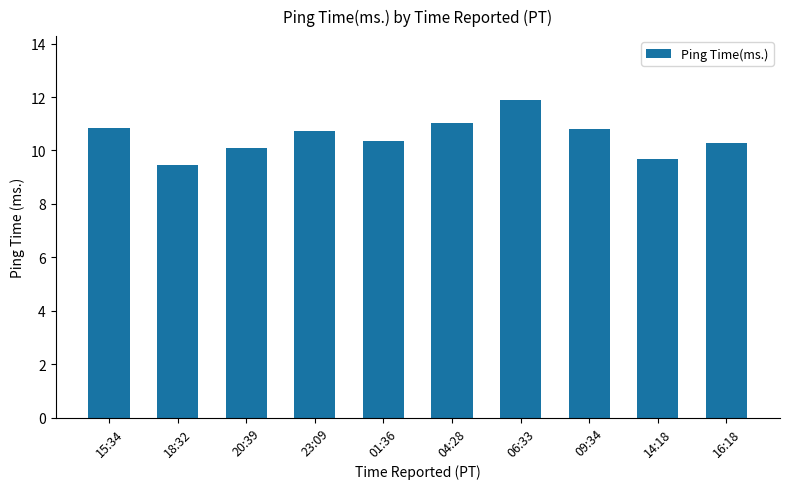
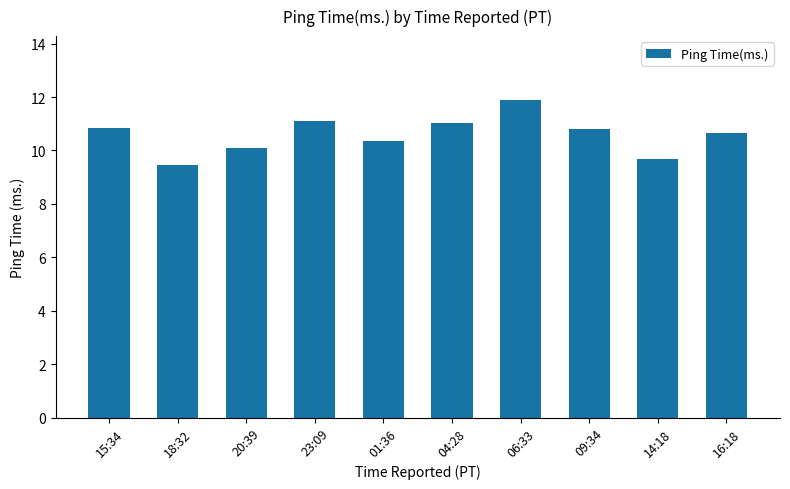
  {
    "15:34": 10.8,
    "18:32": 9.5,
    "20:39": 10.1,
-   "23:09": 10.7,
+   "23:09": 11.1,
    "01:36": 10.4,
    "04:28": 11.0,
    "06:33": 11.9,
    "09:34": 10.8,
    "14:18": 9.7,
-   "16:18": 10.3
+   "16:18": 10.7
  }
